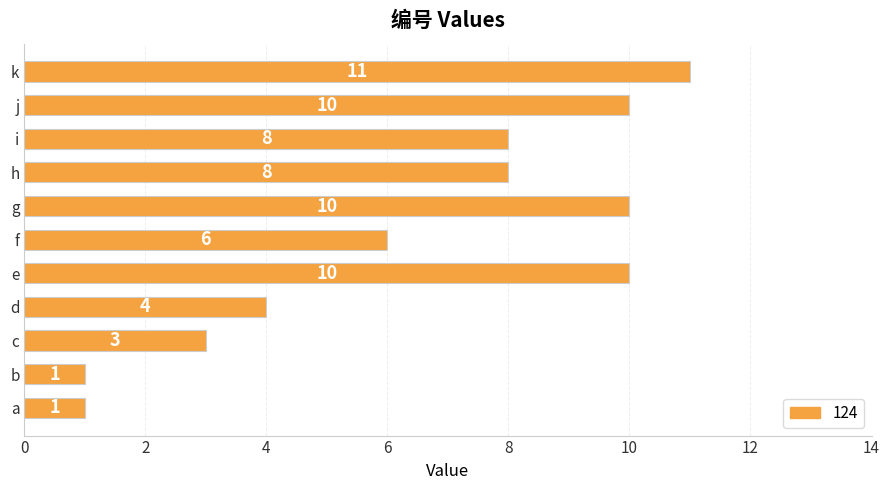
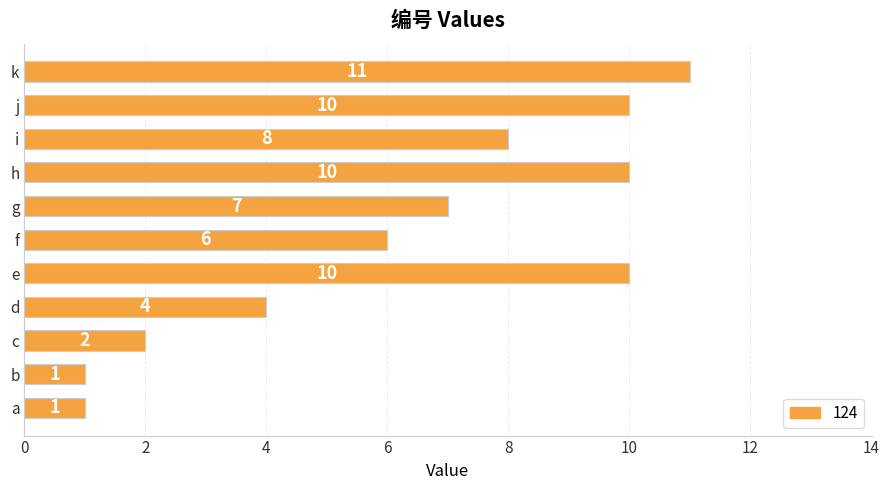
  {
    "k": 11,
    "j": 10,
    "i": 8,
-   "h": 8,
-   "g": 10,
+   "h": 10,
+   "g": 7,
    "f": 6,
    "e": 10,
    "d": 4,
-   "c": 3,
+   "c": 2,
    "b": 1,
    "a": 1
  }
